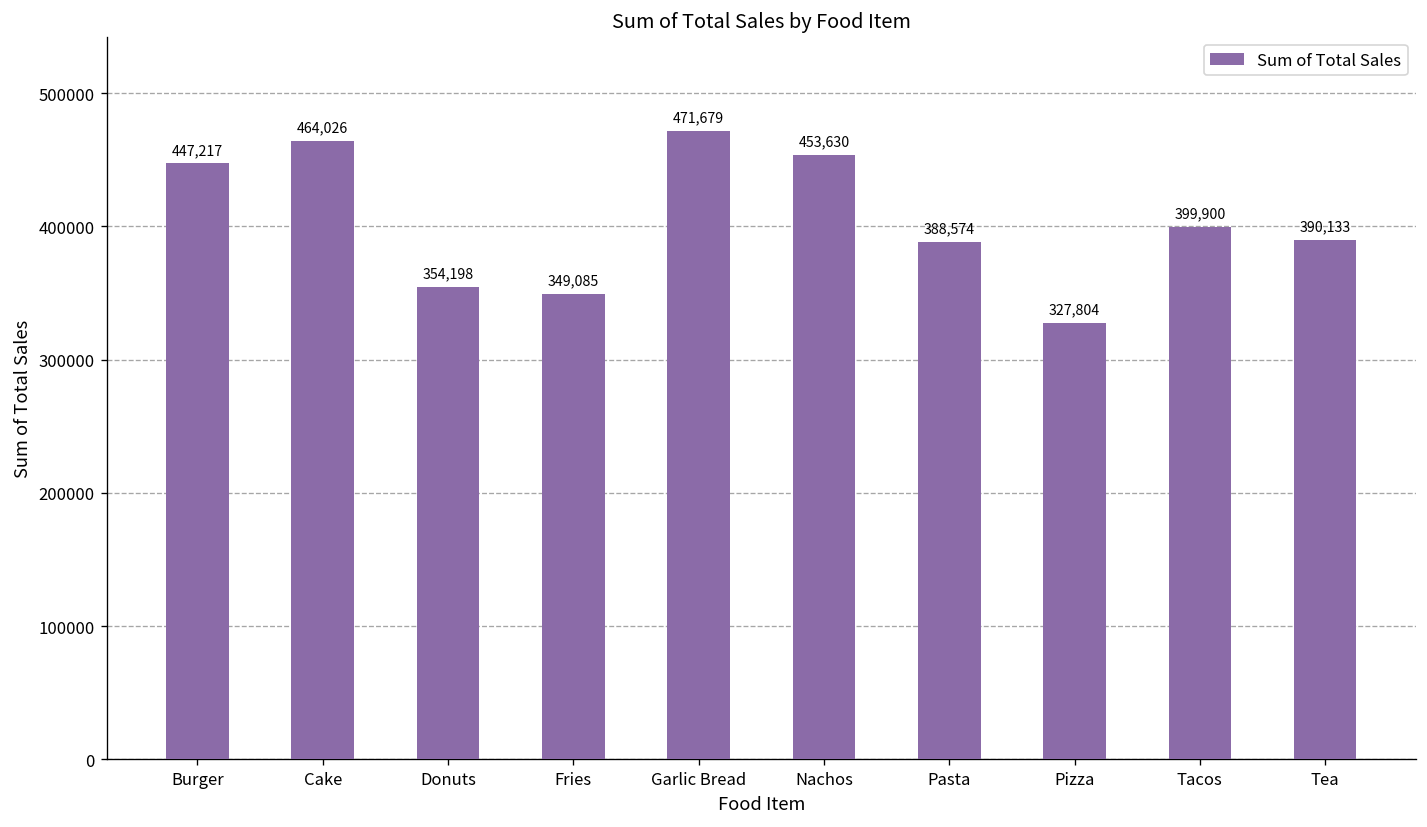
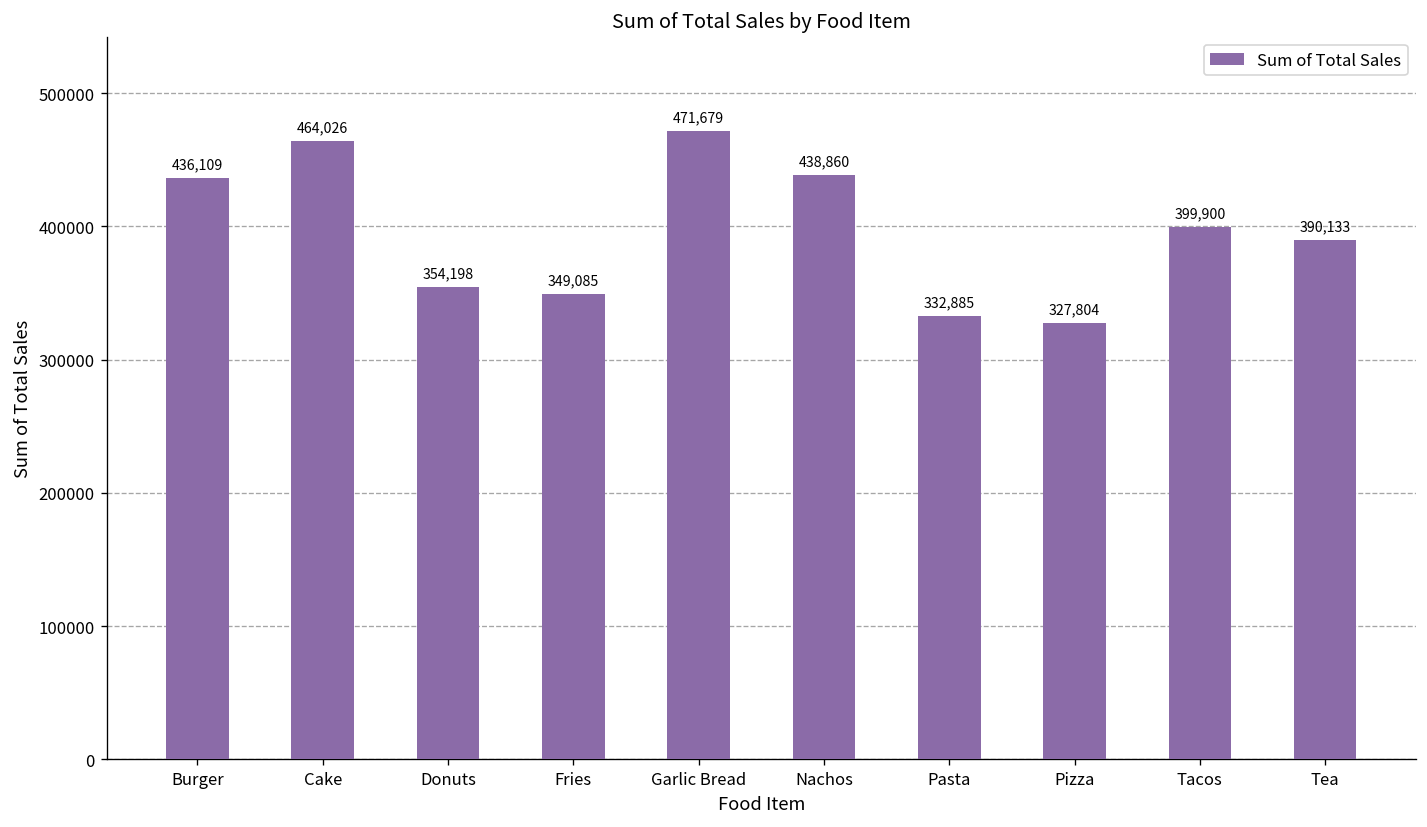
  {
-   "Burger": "447,217",
+   "Burger": "436,109",
    "Cake": "464,026",
    "Donuts": "354,198",
    "Fries": "349,085",
    "Garlic Bread": "471,679",
-   "Nachos": "453,630",
-   "Pasta": "388,574",
+   "Nachos": "438,860",
+   "Pasta": "332,885",
    "Pizza": "327,804",
    "Tacos": "399,900",
    "Tea": "390,133"
  }
